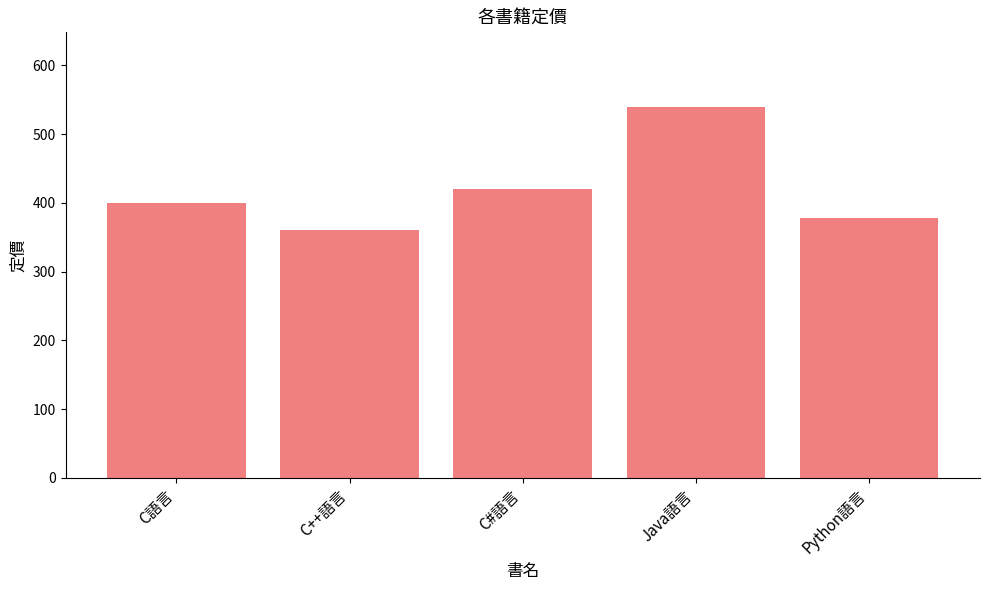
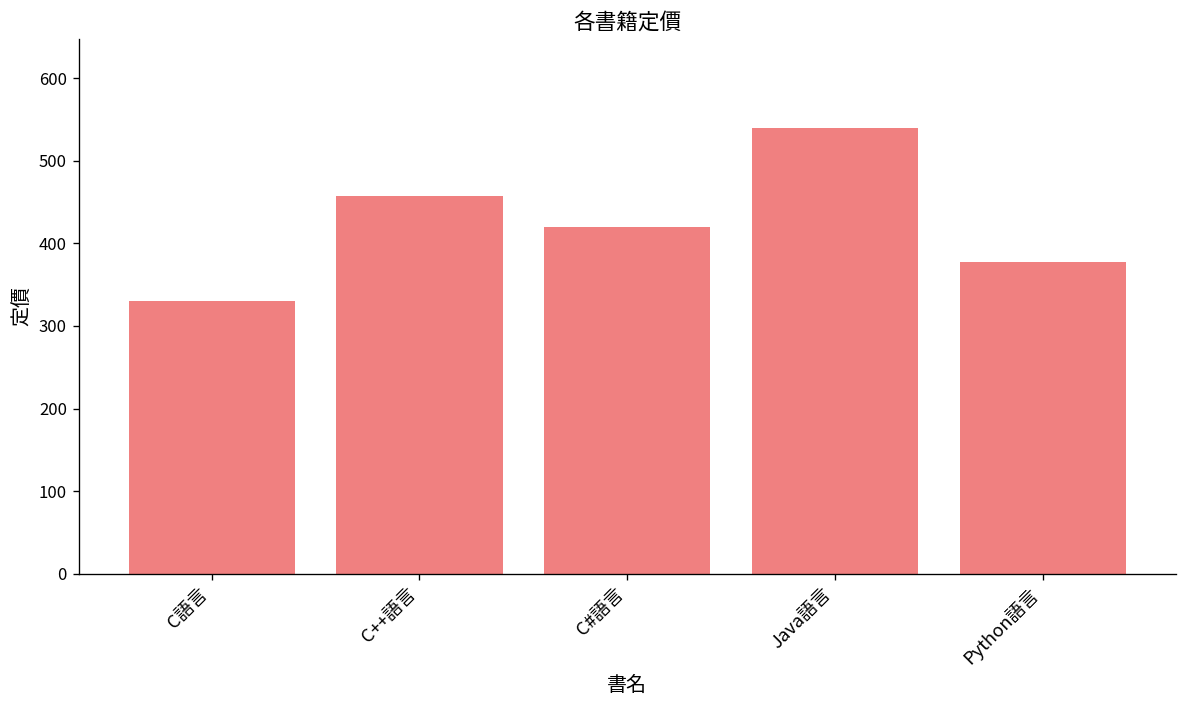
  {
-   "C語言": 400,
-   "C++語言": 360,
+   "C語言": 330,
+   "C++語言": 460,
    "C#語言": 420,
    "Java語言": 540,
    "Python語言": 380
  }
